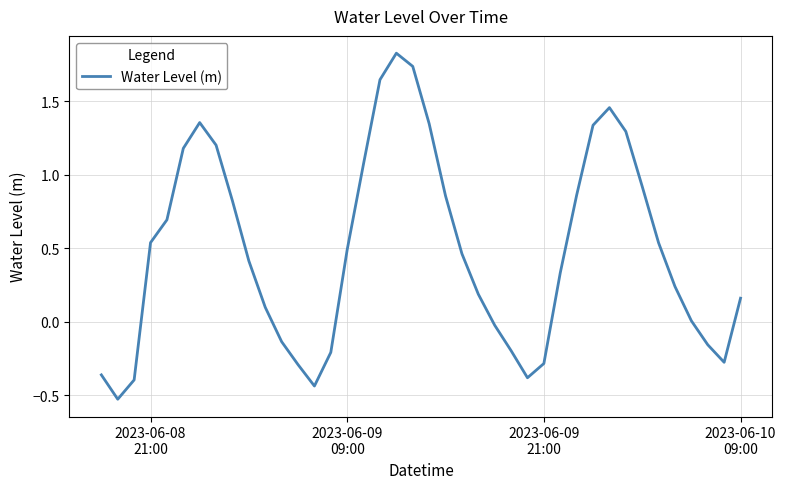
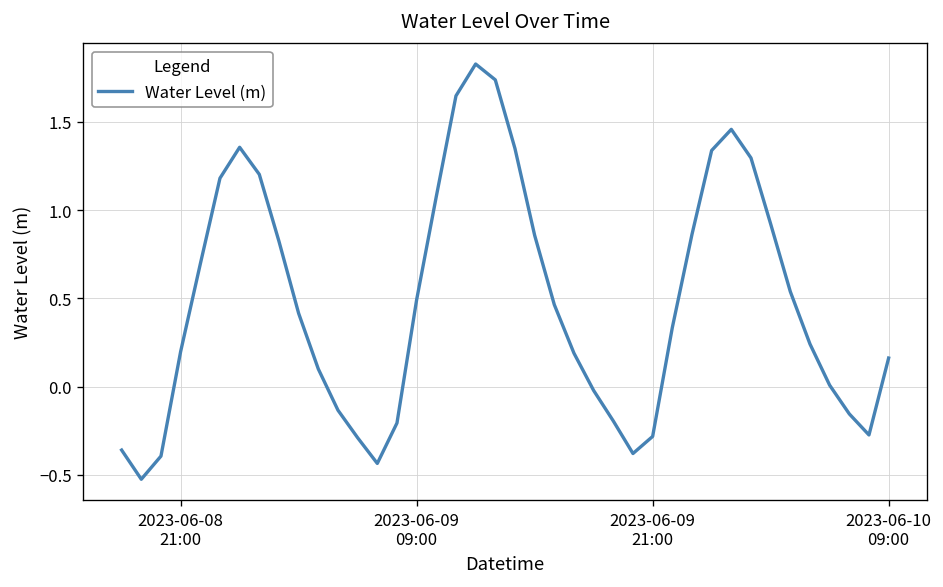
  {
-   "2023-06-08 21:00": 0.54,
+   "2023-06-08 21:00": 0.20,
    "2023-06-09 09:00": 0.49,
    "2023-06-09 21:00": -0.28,
    "2023-06-10 09:00": 0.16
  }
